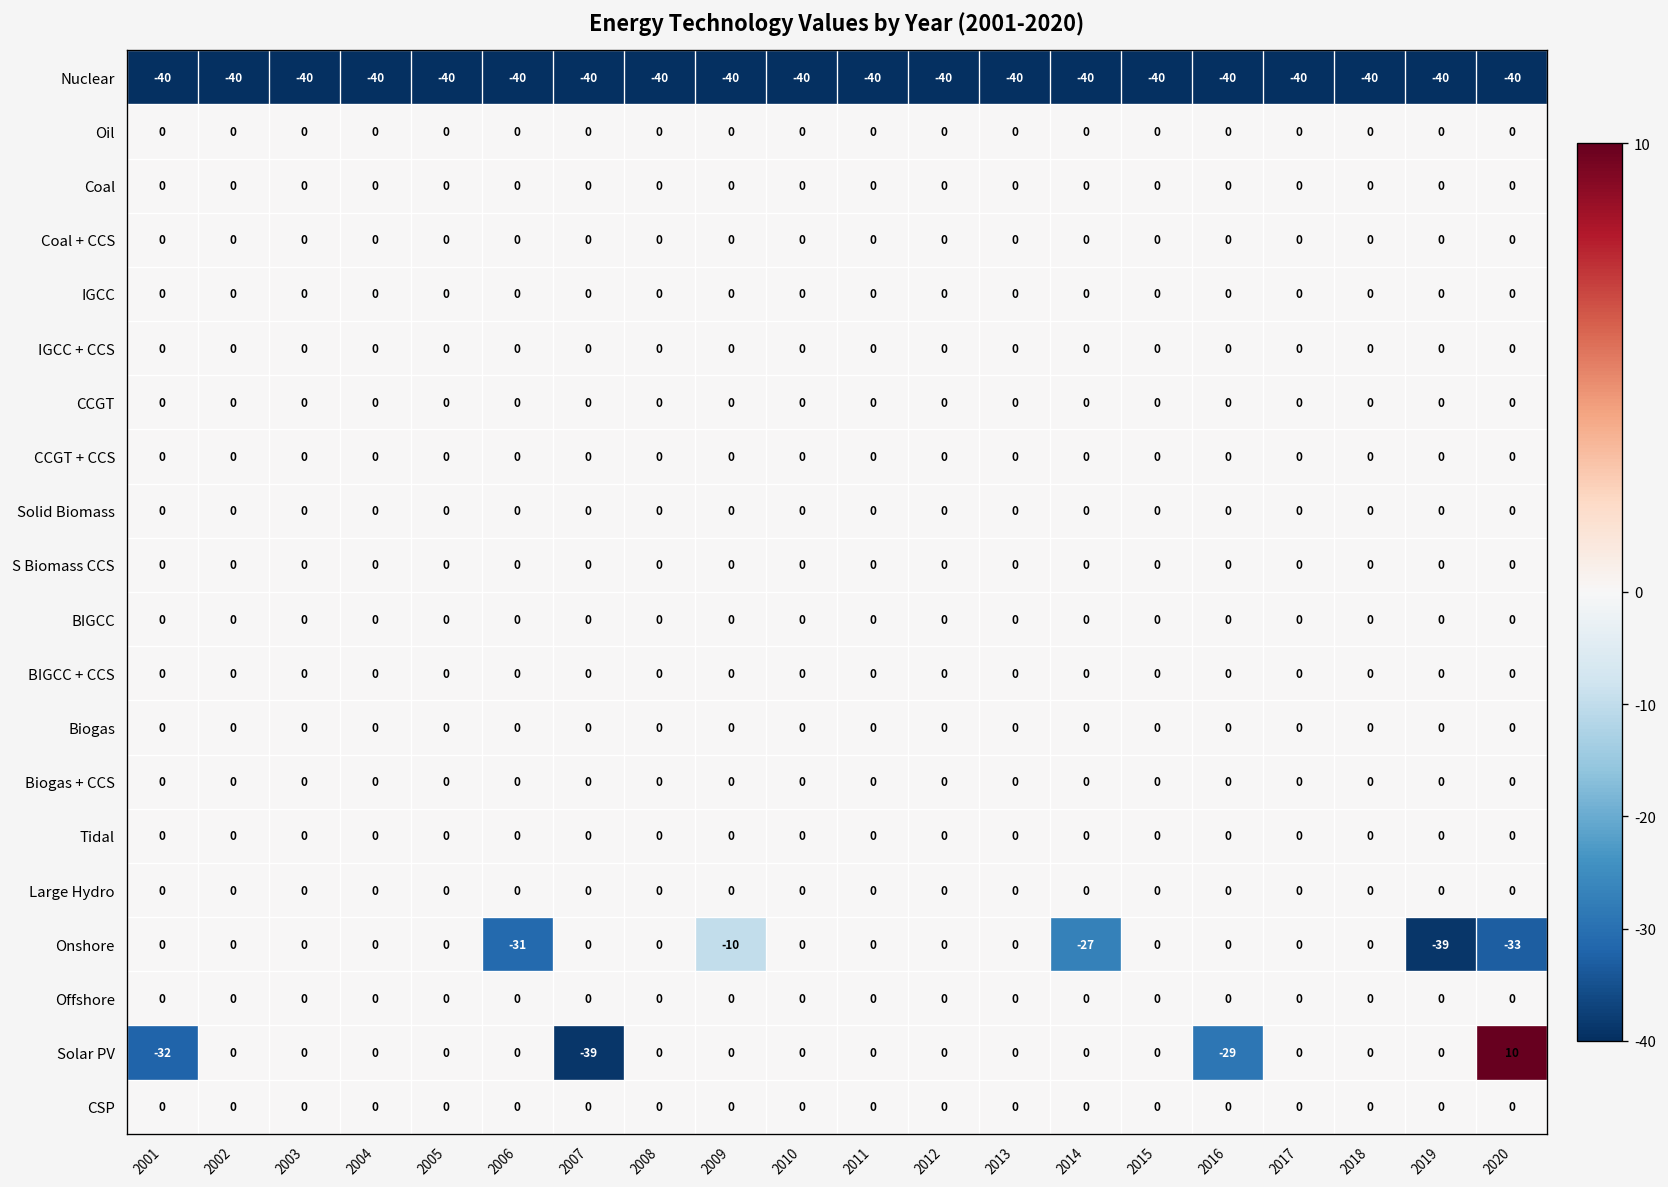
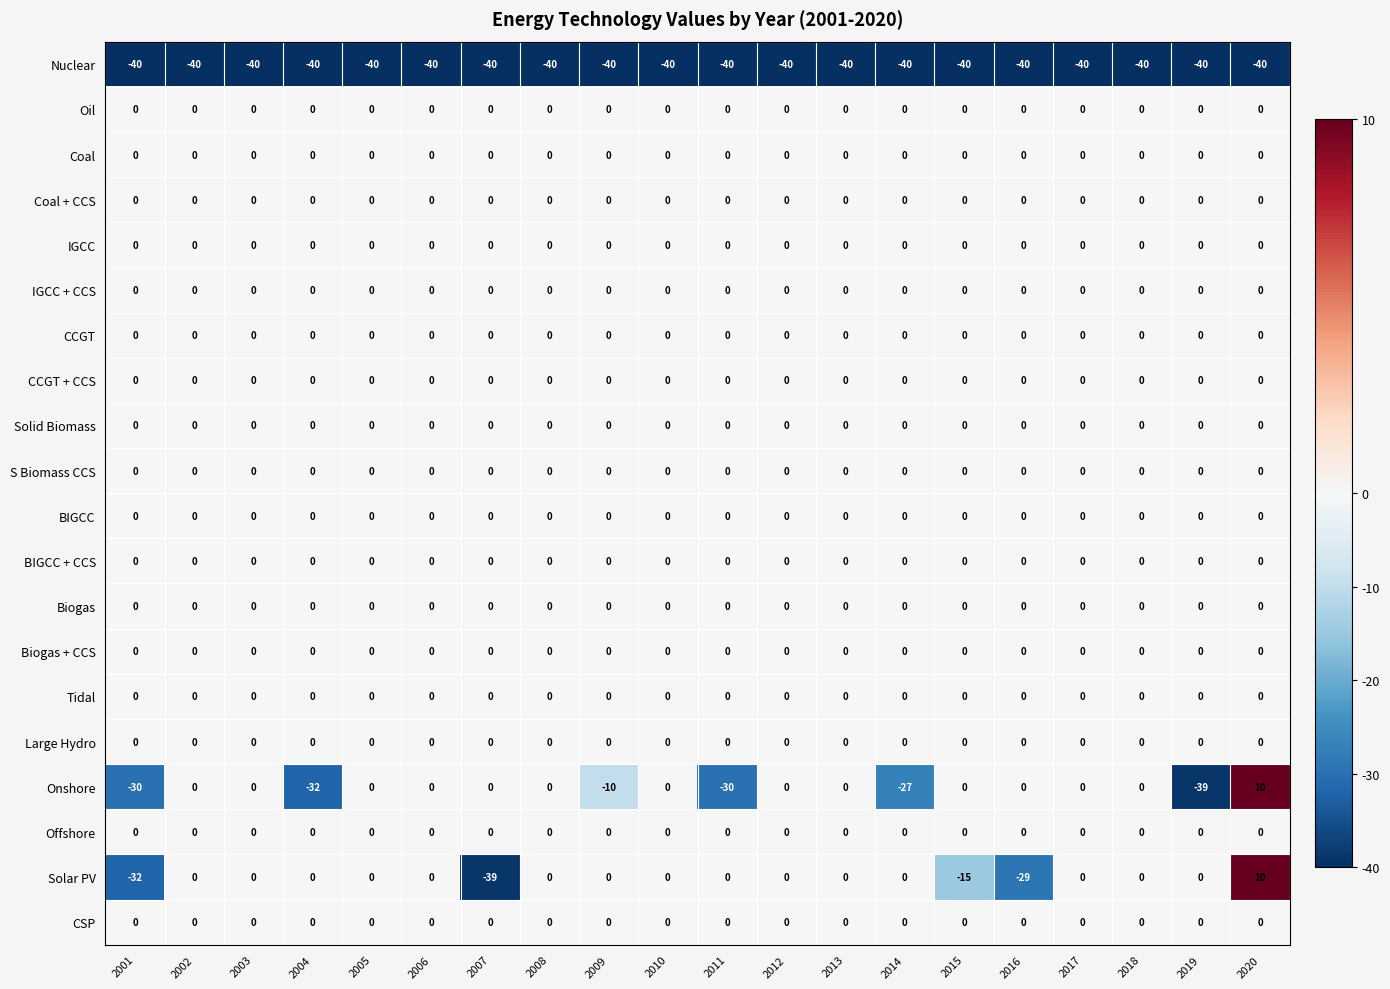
  {
    "Onshore": {
-     "2001": 0,
+     "2001": -30,
      "2002": 0,
      "2003": 0,
-     "2004": 0,
+     "2004": -32,
      "2005": 0,
-     "2006": -31,
+     "2006": 0,
      "2007": 0,
      "2008": 0,
      "2009": -10,
      "2010": 0,
-     "2011": 0,
+     "2011": -30,
      "2012": 0,
      "2013": 0,
      "2014": -27,
      "2015": 0,
      "2016": 0,
      "2017": 0,
      "2018": 0,
      "2019": -39,
-     "2020": -33
+     "2020": 10
    },
    "Solar PV": {
      "2001": -32,
      "2002": 0,
      "2003": 0,
      "2004": 0,
      "2005": 0,
      "2006": 0,
      "2007": -39,
      "2008": 0,
      "2009": 0,
      "2010": 0,
      "2011": 0,
      "2012": 0,
      "2013": 0,
      "2014": 0,
-     "2015": 0,
+     "2015": -15,
      "2016": -29,
      "2017": 0,
      "2018": 0,
      "2019": 0,
      "2020": 10
    }
  }
